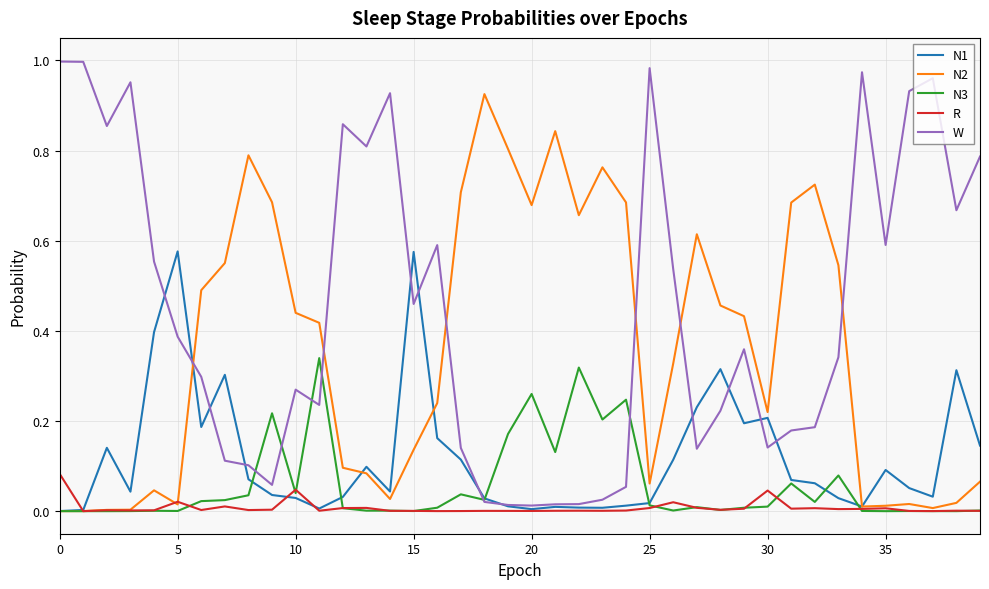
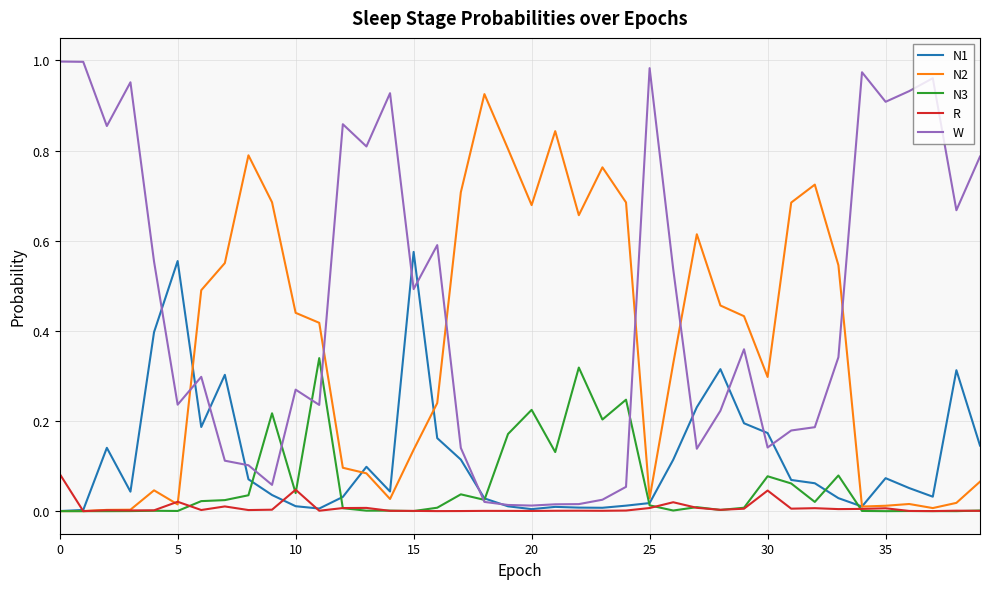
  {
    "N1": {
-     "5": 0.58,
-     "10": 0.03,
+     "5": 0.55,
+     "10": 0.01,
      "15": 0.58,
-     "30": 0.21,
-     "35": 0.09
+     "30": 0.17,
+     "35": 0.07
    },
    "N2": {
      "5": 0.02,
      "10": 0.44,
      "15": 0.14,
      "20": 0.68,
-     "25": 0.06,
-     "30": 0.22
+     "25": 0.03,
+     "30": 0.30
    },
    "N3": {
      "5": 0.00,
      "10": 0.04,
-     "20": 0.26,
-     "30": 0.01,
+     "20": 0.22,
+     "30": 0.08,
      "35": 0.00
    },
    "R": {
      "0": 0.08,
      "5": 0.02,
      "10": 0.05,
      "25": 0.01,
      "30": 0.05
    },
    "W": {
      "0": 1.00,
-     "5": 0.39,
+     "5": 0.24,
      "10": 0.27,
-     "15": 0.46,
+     "15": 0.49,
      "20": 0.01,
      "25": 0.98,
      "30": 0.14,
-     "35": 0.59
+     "35": 0.91
    }
  }
